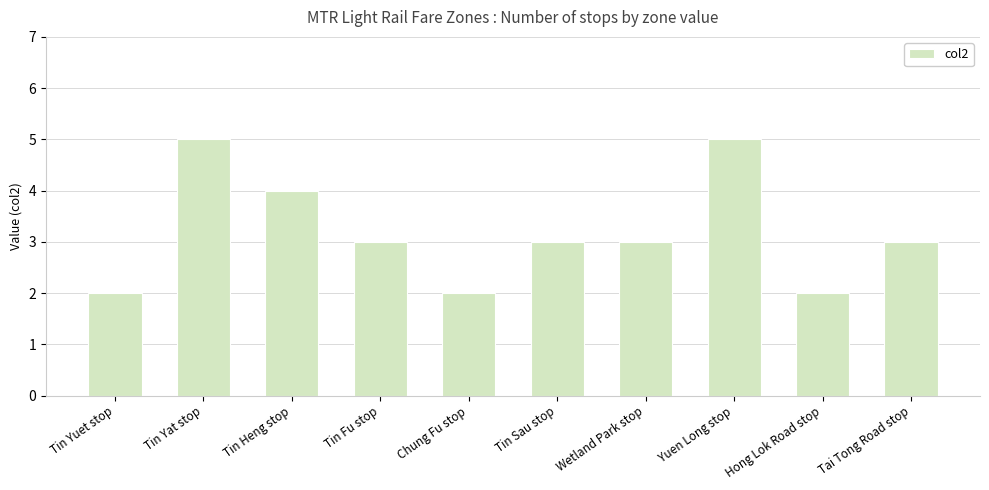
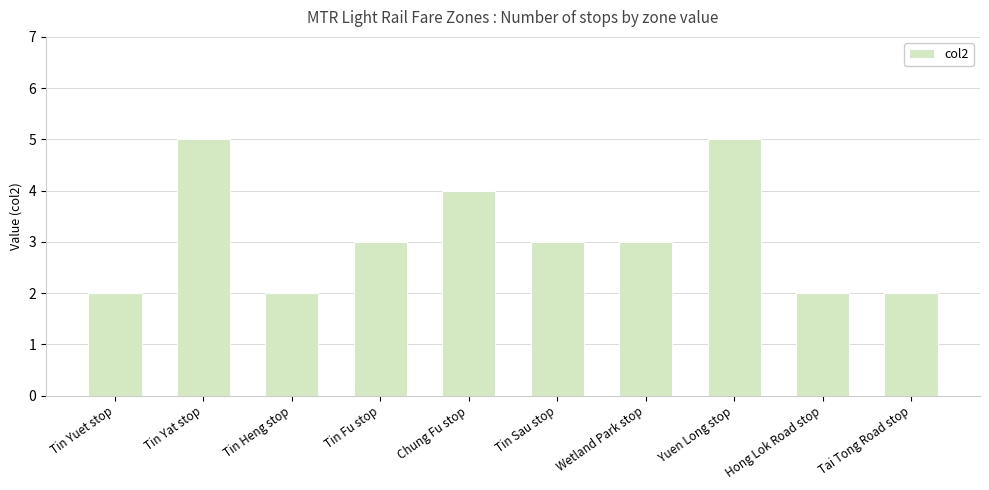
  {
    "Tin Yuet stop": 2,
    "Tin Yat stop": 5,
-   "Tin Heng stop": 4,
+   "Tin Heng stop": 2,
    "Tin Fu stop": 3,
-   "Chung Fu stop": 2,
+   "Chung Fu stop": 4,
    "Tin Sau stop": 3,
    "Wetland Park stop": 3,
    "Yuen Long stop": 5,
    "Hong Lok Road stop": 2,
-   "Tai Tong Road stop": 3
+   "Tai Tong Road stop": 2
  }
